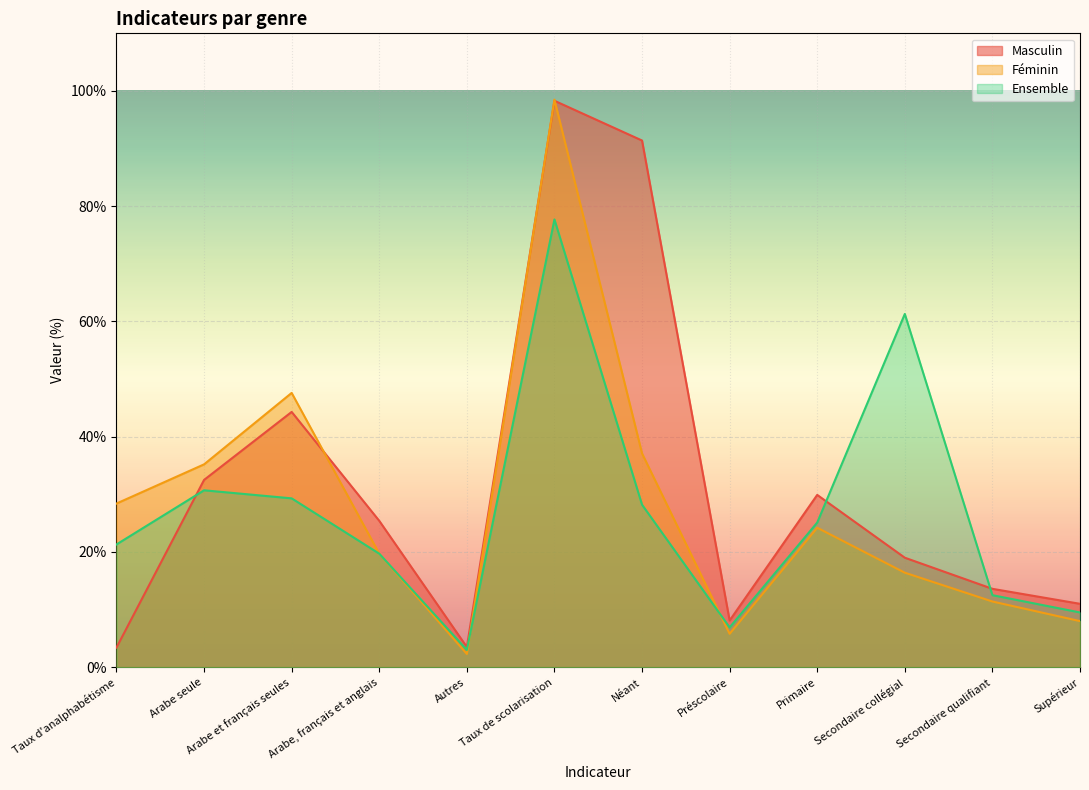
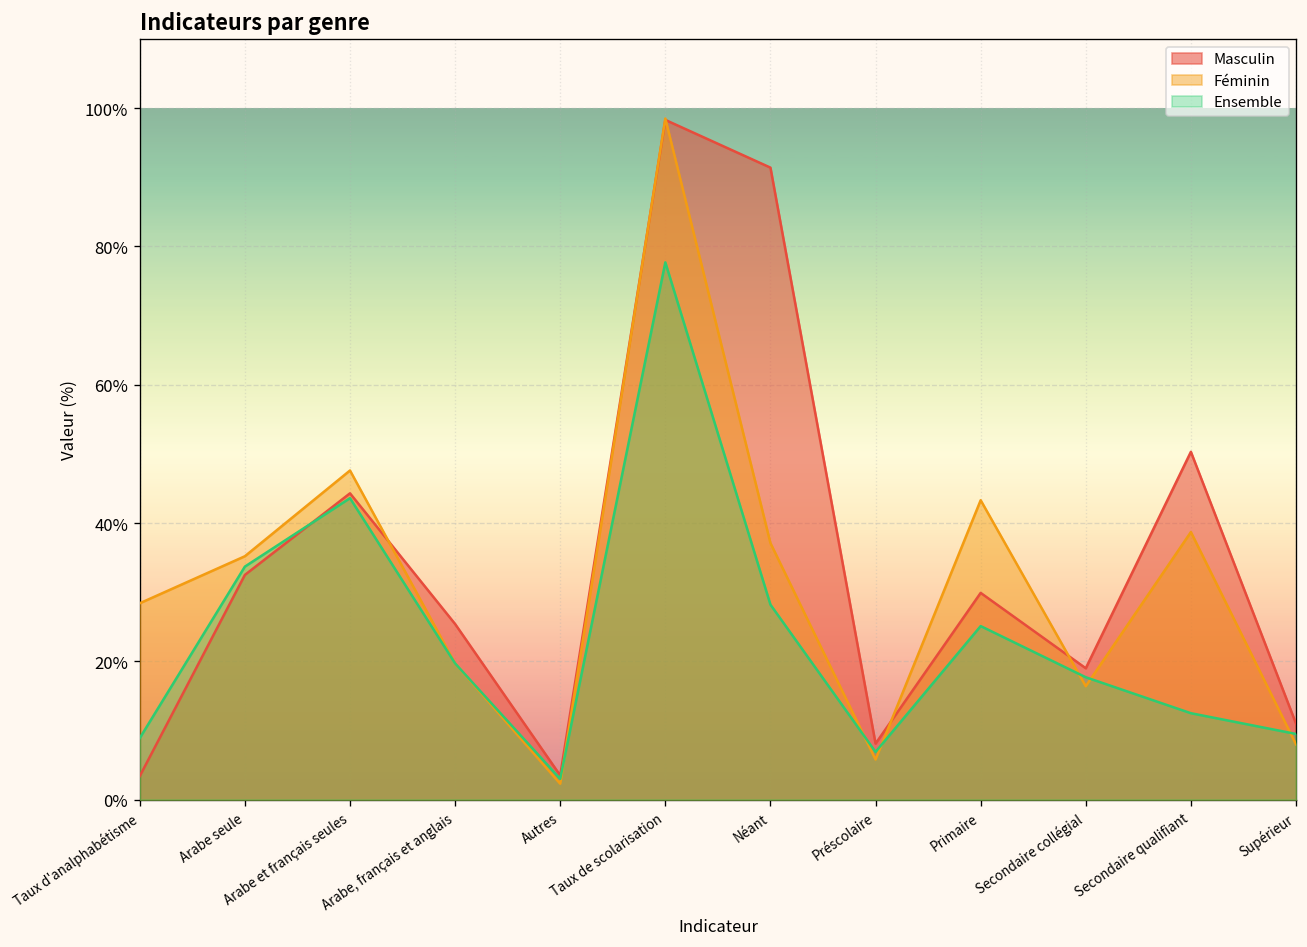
  {
    "Masculin": {
      "Taux d'analphabétisme": "3%",
      "Arabe seule": "33%",
      "Arabe et français seules": "44%",
      "Arabe, français et anglais": "25%",
      "Autres": "4%",
      "Néant": "91%",
      "Préscolaire": "8%",
      "Primaire": "30%",
      "Secondaire collégial": "19%",
-     "Secondaire qualifiant": "14%",
+     "Secondaire qualifiant": "50%",
      "Supérieur": "11%"
    },
    "Féminin": {
      "Taux d'analphabétisme": "28%",
      "Arabe seule": "35%",
      "Arabe et français seules": "48%",
      "Autres": "2%",
      "Néant": "37%",
      "Préscolaire": "6%",
-     "Primaire": "24%",
+     "Primaire": "43%",
      "Secondaire collégial": "16%",
-     "Secondaire qualifiant": "11%",
+     "Secondaire qualifiant": "39%",
      "Supérieur": "8%"
    },
    "Ensemble": {
-     "Taux d'analphabétisme": "21%",
-     "Arabe seule": "31%",
-     "Arabe et français seules": "29%",
+     "Taux d'analphabétisme": "9%",
+     "Arabe seule": "34%",
+     "Arabe et français seules": "44%",
      "Autres": "3%",
      "Taux de scolarisation": "78%",
      "Néant": "28%",
      "Préscolaire": "7%",
      "Primaire": "25%",
-     "Secondaire collégial": "61%",
+     "Secondaire collégial": "18%",
      "Secondaire qualifiant": "13%",
      "Supérieur": "10%"
    }
  }
